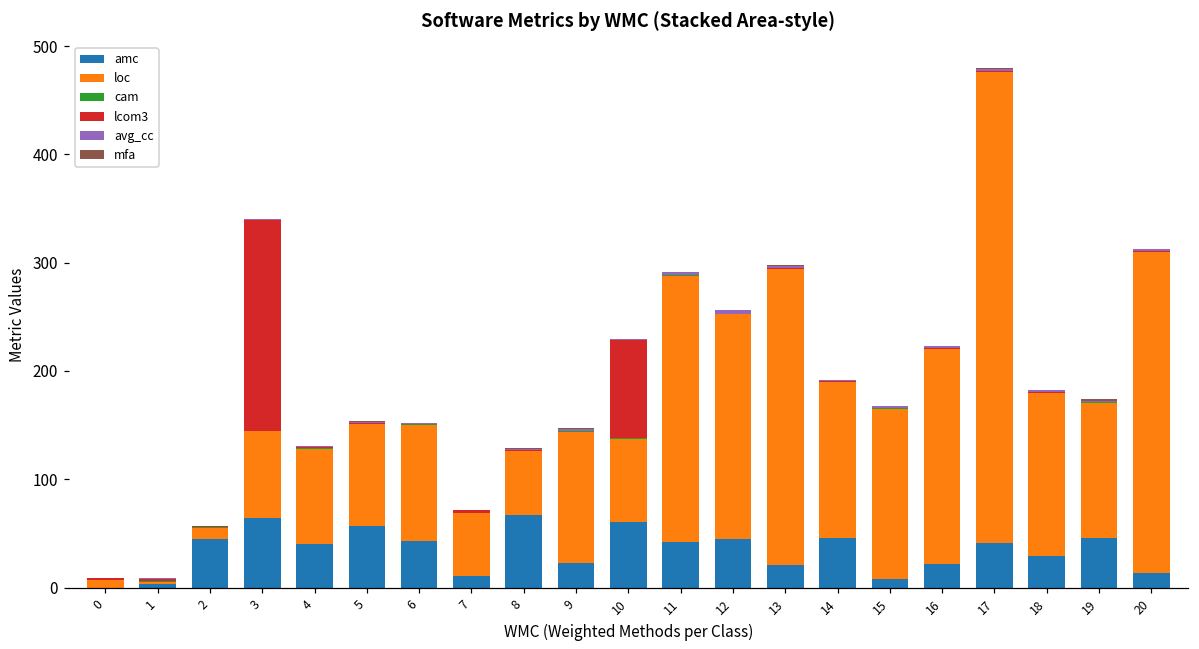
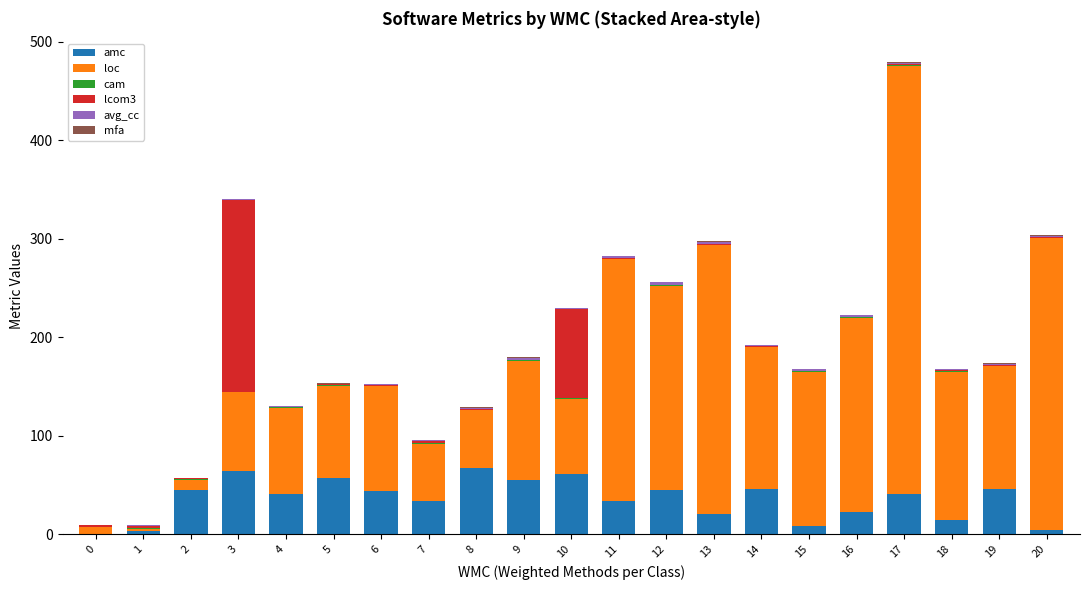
  {
    "amc": {
      "0": 0,
      "1": 0,
      "2": 50,
      "3": 60,
      "4": 40,
      "5": 60,
      "6": 40,
-     "7": 10,
+     "7": 30,
      "8": 70,
-     "9": 20,
+     "9": 60,
      "10": 60,
-     "11": 40,
+     "11": 30,
      "12": 40,
      "13": 20,
      "14": 50,
      "15": 10,
      "16": 20,
      "17": 40,
-     "18": 30,
+     "18": 10,
      "19": 50,
-     "20": 10
+     "20": 0
    },
    "loc": {
      "0": 10,
      "2": 10,
      "3": 80,
      "4": 90,
      "5": 90,
      "6": 110,
      "7": 60,
      "8": 60,
      "9": 120,
      "10": 80,
      "11": 250,
      "12": 210,
      "13": 270,
      "14": 140,
      "15": 160,
      "16": 200,
      "17": 440,
      "18": 150,
      "19": 130,
      "20": 300
    },
    "cam": {
      "0": 0
    },
    "lcom3": {
      "3": 190,
      "10": 90
    },
    "avg_cc": {
      "0": 0,
      "11": 0,
      "12": 0
    },
    "mfa": {
      "0": 0,
      "1": 0,
      "2": 0,
      "3": 0,
      "4": 0,
      "6": 0,
      "7": 0,
      "10": 0,
      "11": 0,
      "12": 0,
      "14": 0,
      "15": 0,
      "16": 0,
      "18": 0
    }
  }
